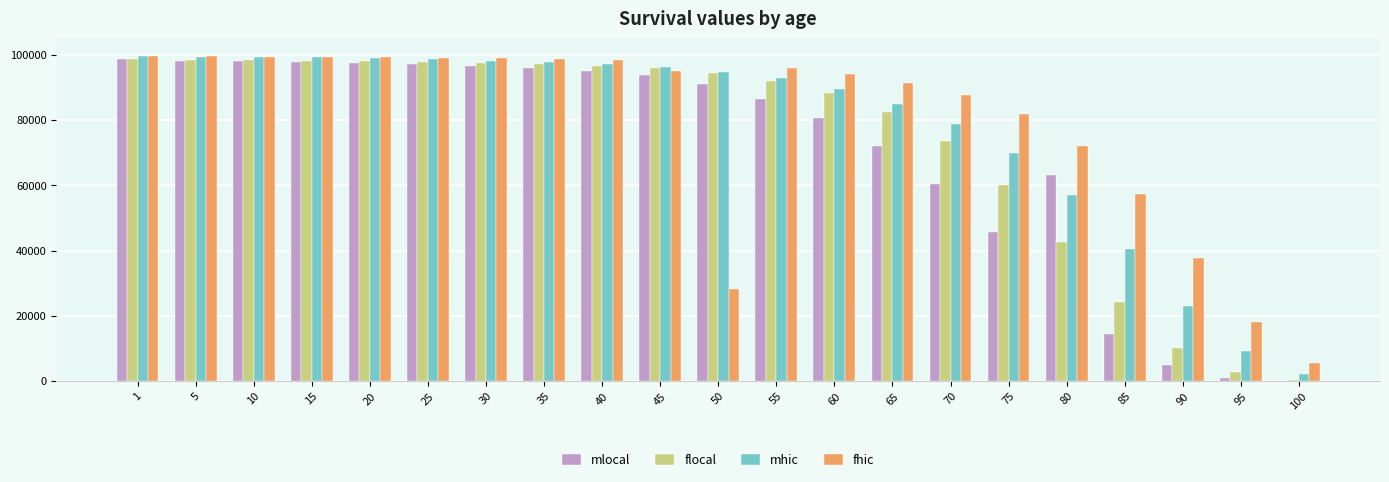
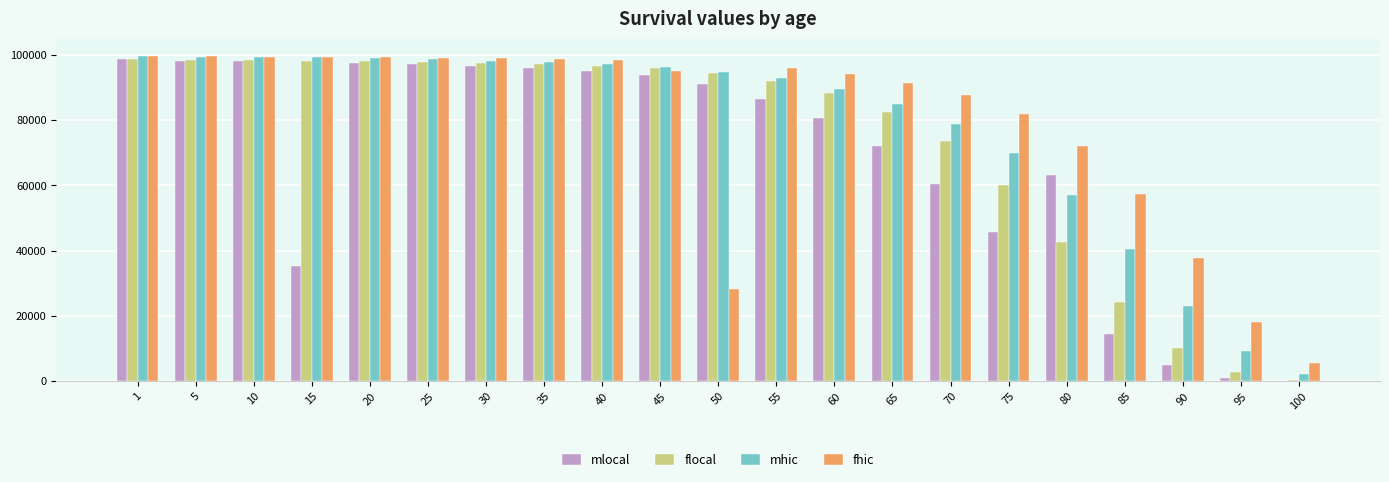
  {
    "mlocal": {
      "1": 99000,
      "5": 98000,
      "10": 98000,
-     "15": 98000,
+     "15": 35000,
      "20": 97000,
      "25": 97000,
      "30": 97000,
      "35": 96000,
      "40": 95000,
      "45": 94000,
      "50": 91000,
      "55": 87000,
      "60": 81000,
      "65": 72000,
      "70": 60000,
      "75": 46000,
      "80": 63000,
      "85": 14000,
      "90": 5000,
      "95": 1000
    },
    "flocal": {
      "1": 99000,
      "5": 98000,
      "10": 98000,
      "15": 98000,
      "20": 98000,
      "25": 98000,
      "30": 98000,
      "35": 97000,
      "40": 97000,
      "45": 96000,
      "50": 95000,
      "55": 92000,
      "60": 88000,
      "65": 82000,
      "70": 73000,
      "75": 60000,
      "80": 42000,
      "85": 24000,
      "90": 10000,
      "95": 3000
    },
    "mhic": {
      "1": 100000,
      "5": 99000,
      "10": 99000,
      "15": 99000,
      "20": 99000,
      "25": 99000,
      "30": 98000,
      "35": 98000,
      "40": 97000,
      "45": 96000,
      "50": 95000,
      "55": 93000,
      "60": 90000,
      "65": 85000,
      "70": 79000,
      "75": 70000,
      "80": 57000,
      "85": 41000,
      "90": 23000,
      "95": 9000,
      "100": 2000
    },
    "fhic": {
      "1": 100000,
      "5": 100000,
      "10": 99000,
      "15": 99000,
      "20": 99000,
      "25": 99000,
      "30": 99000,
      "35": 99000,
      "40": 98000,
      "45": 95000,
      "50": 28000,
      "55": 96000,
      "60": 94000,
      "65": 91000,
      "70": 88000,
      "75": 82000,
      "80": 72000,
      "85": 57000,
      "90": 38000,
      "95": 18000,
      "100": 5000
    }
  }
